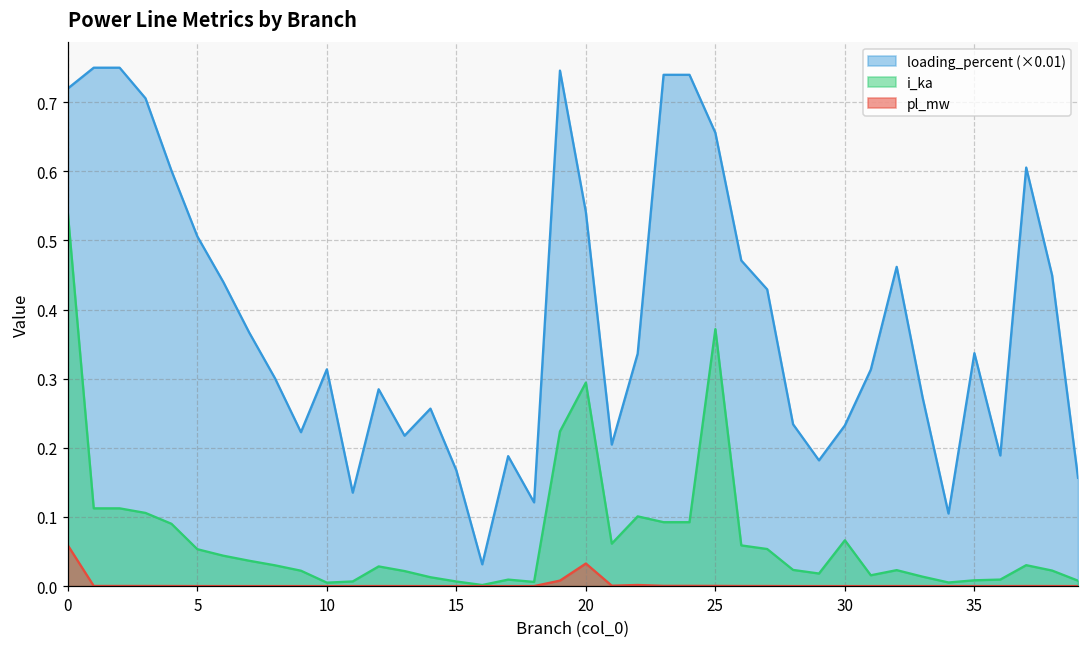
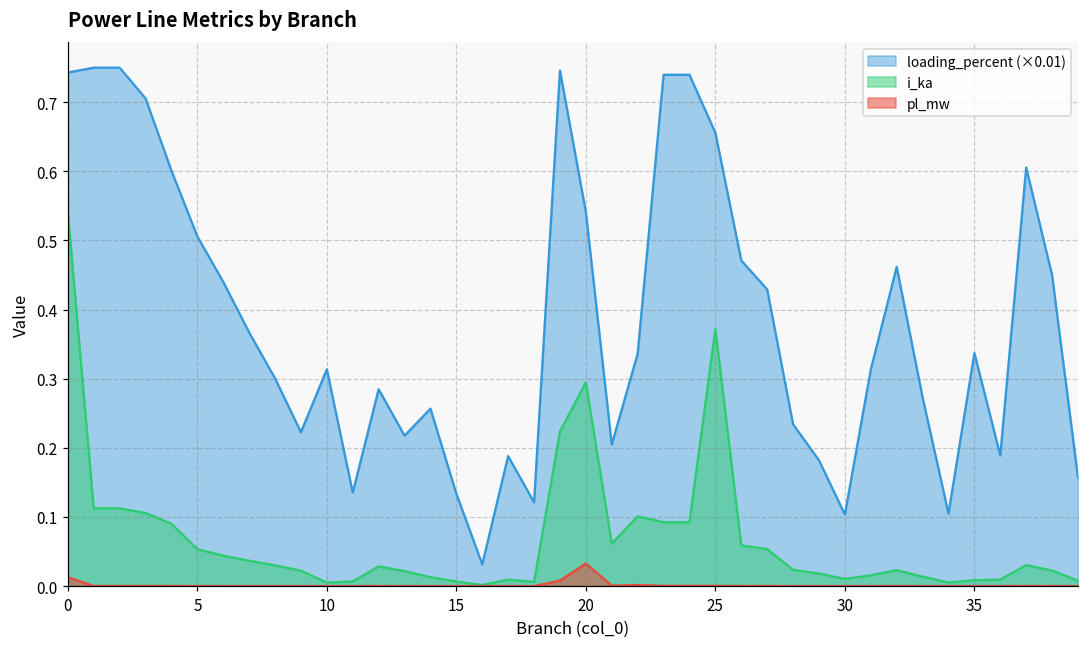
  {
    "loading_percent (×0.01)": {
-     "0": 0.72,
+     "0": 0.74,
      "5": 0.51,
      "10": 0.31,
-     "15": 0.17,
+     "15": 0.13,
      "20": 0.54,
      "25": 0.66,
-     "30": 0.23,
+     "30": 0.10,
      "35": 0.34
    },
    "i_ka": {
      "0": 0.54,
      "5": 0.05,
      "10": 0.01,
      "15": 0.01,
      "20": 0.29,
      "25": 0.37,
-     "30": 0.07,
+     "30": 0.01,
      "35": 0.01
    },
    "pl_mw": {
-     "0": 0.06,
+     "0": 0.01,
      "5": 0.00,
      "10": 0.00,
      "15": 0.00,
      "20": 0.03,
      "25": 0.00,
      "30": 0.00,
      "35": 0.00
    }
  }
